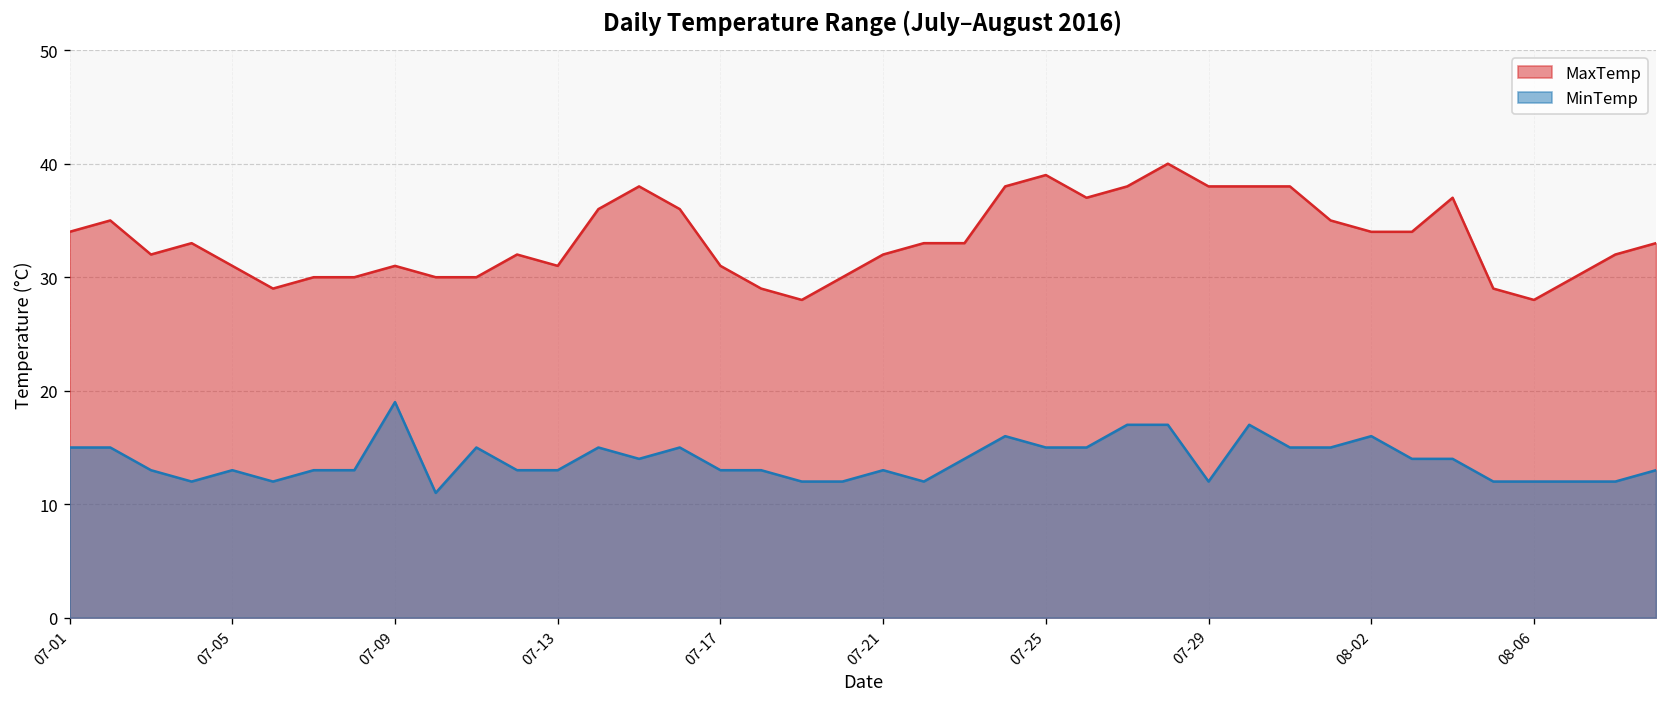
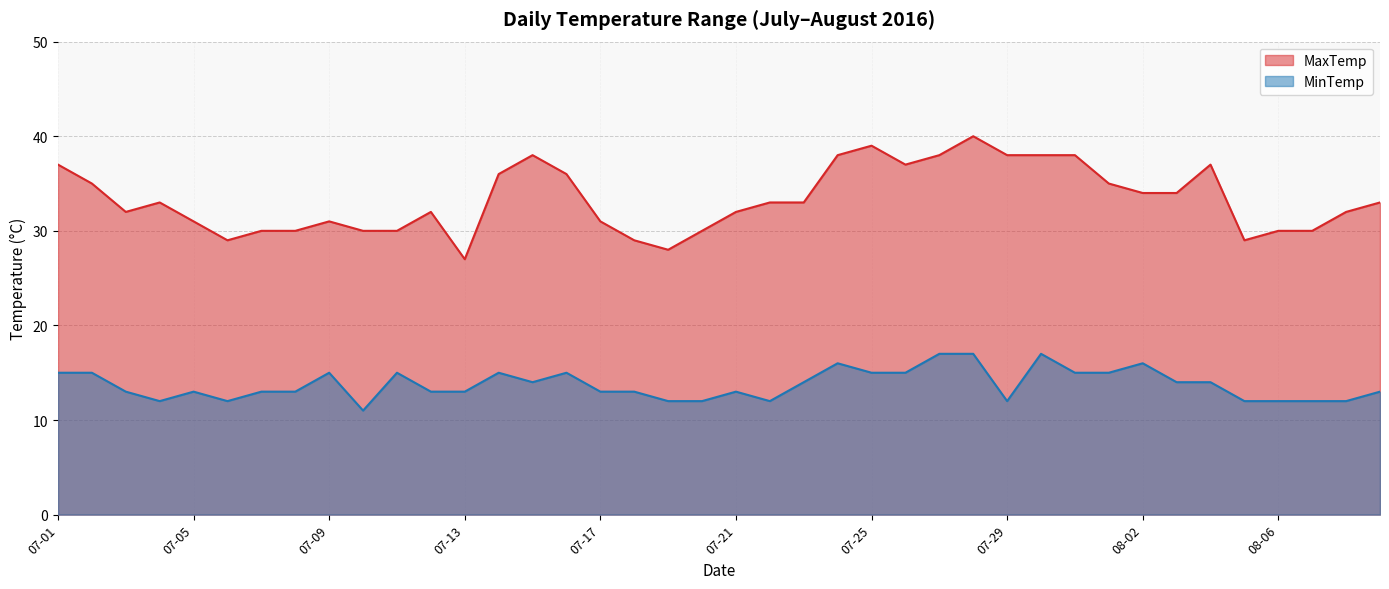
  {
    "MaxTemp": {
-     "07-01": 34,
+     "07-01": 37,
      "07-05": 31,
      "07-09": 31,
-     "07-13": 31,
+     "07-13": 27,
      "07-17": 31,
      "07-21": 32,
      "07-25": 39,
      "07-29": 38,
      "08-02": 34,
-     "08-06": 28
+     "08-06": 30
    },
    "MinTemp": {
      "07-01": 15,
      "07-05": 13,
-     "07-09": 19,
+     "07-09": 15,
      "07-13": 13,
      "07-17": 13,
      "07-21": 13,
      "07-25": 15,
      "07-29": 12,
      "08-02": 16,
      "08-06": 12
    }
  }
